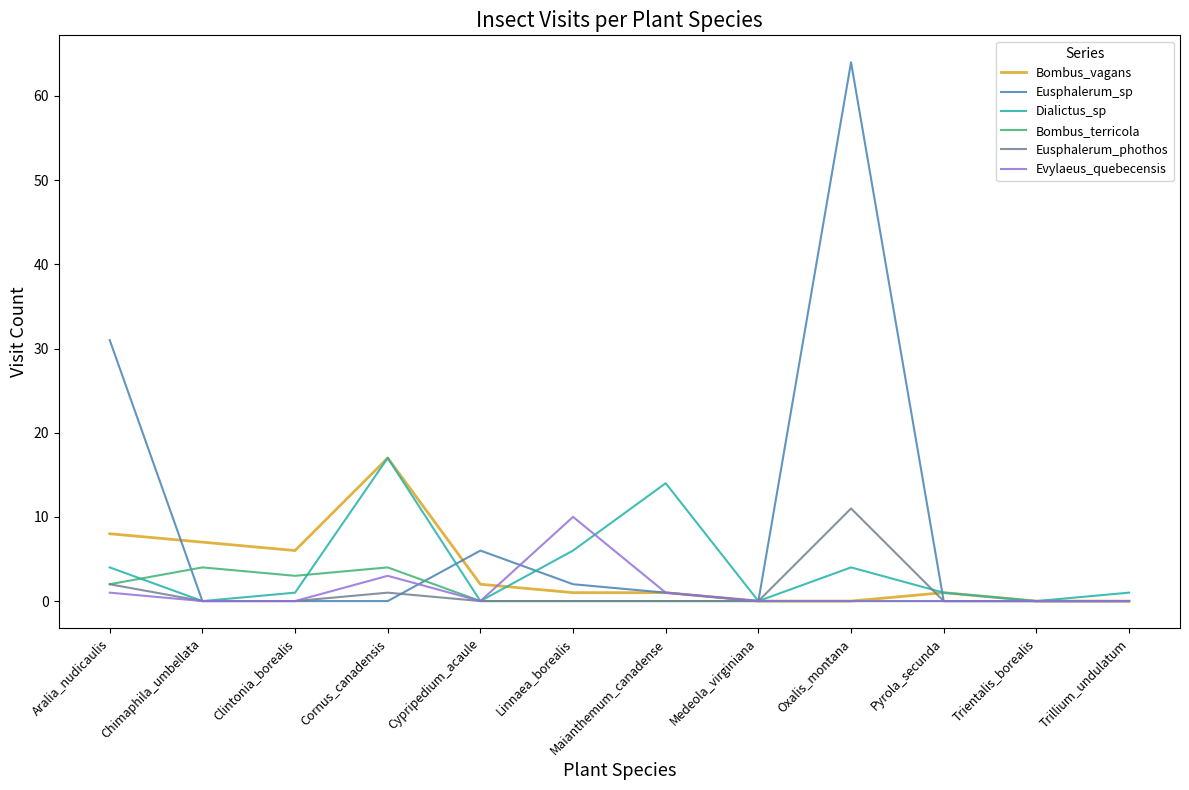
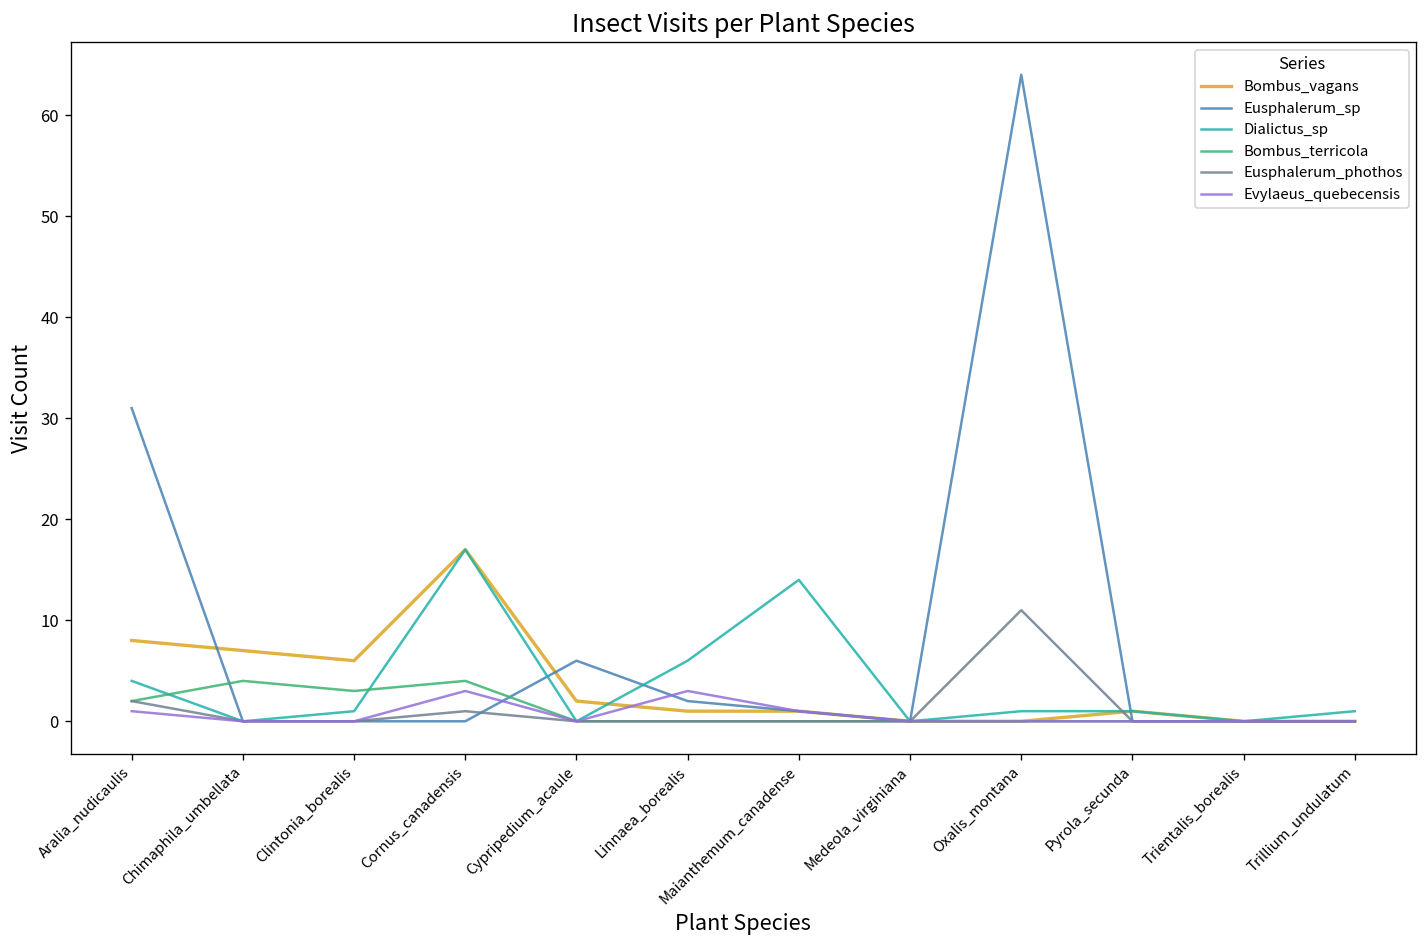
  {
    "Bombus_vagans": {
      "Aralia_nudicaulis": 8,
      "Chimaphila_umbellata": 7,
      "Clintonia_borealis": 6,
      "Cypripedium_acaule": 2,
      "Linnaea_borealis": 1
    },
    "Dialictus_sp": {
      "Aralia_nudicaulis": 4,
      "Clintonia_borealis": 1,
      "Linnaea_borealis": 6,
      "Maianthemum_canadense": 14,
-     "Oxalis_montana": 4,
+     "Oxalis_montana": 1,
      "Trillium_undulatum": 1
    },
    "Bombus_terricola": {
      "Chimaphila_umbellata": 4,
      "Clintonia_borealis": 3,
      "Cornus_canadensis": 4
    },
    "Evylaeus_quebecensis": {
      "Aralia_nudicaulis": 1,
      "Cornus_canadensis": 3,
-     "Linnaea_borealis": 10
+     "Linnaea_borealis": 3
    }
  }
